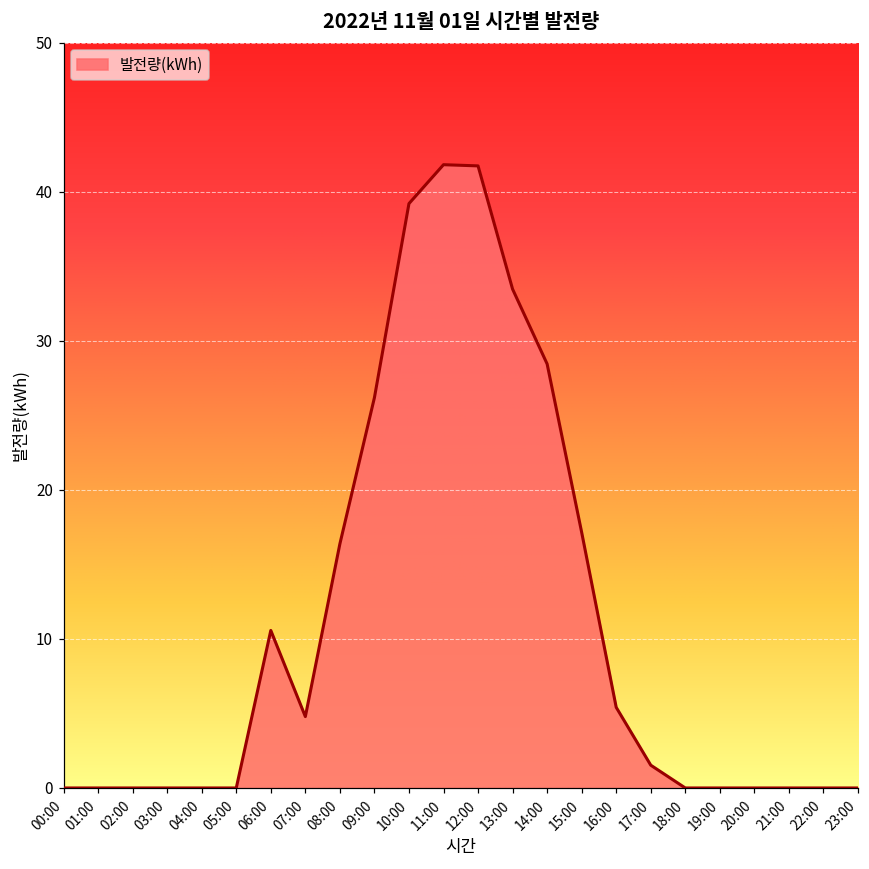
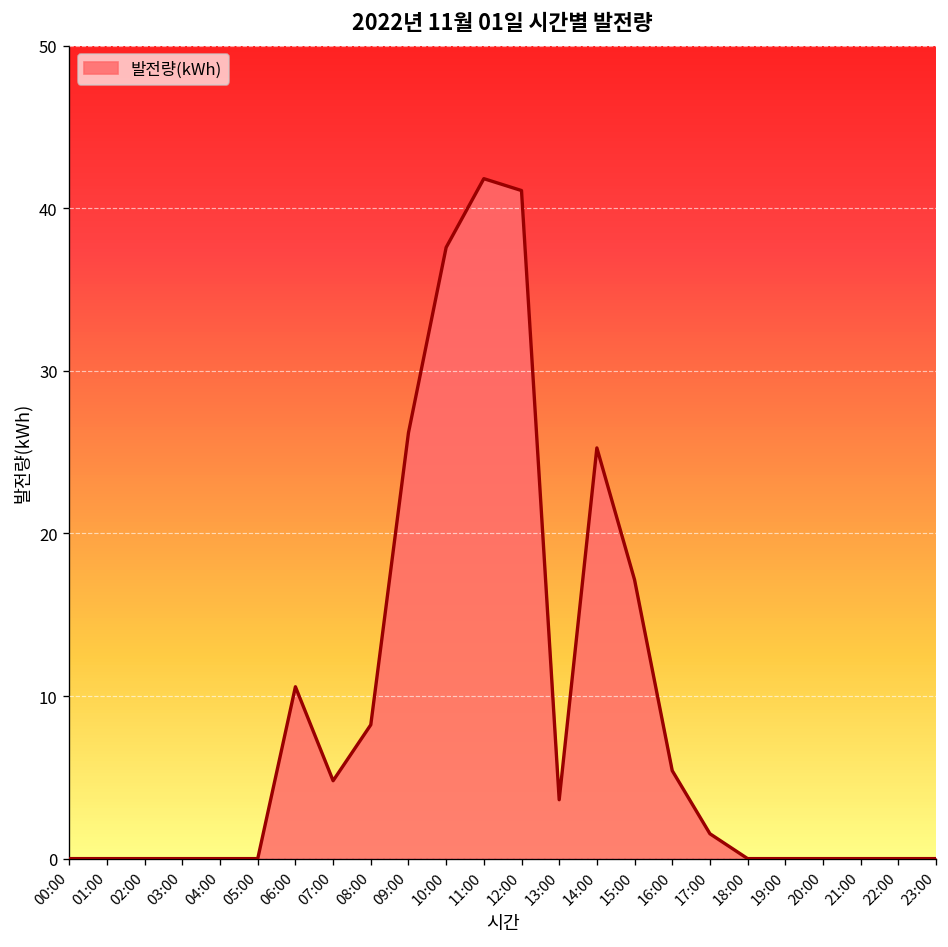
  {
    "00:00": 0.0,
    "01:00": 0.0,
    "02:00": 0.0,
    "03:00": 0.0,
    "04:00": 0.0,
    "05:00": 0.0,
    "06:00": 10.6,
    "07:00": 4.8,
-   "08:00": 16.4,
+   "08:00": 8.2,
    "09:00": 26.2,
-   "10:00": 39.2,
+   "10:00": 37.6,
    "11:00": 41.8,
-   "12:00": 41.7,
-   "13:00": 33.5,
-   "14:00": 28.5,
+   "12:00": 41.1,
+   "13:00": 3.6,
+   "14:00": 25.3,
    "15:00": 17.2,
    "16:00": 5.4,
    "17:00": 1.5,
    "18:00": 0.0,
    "19:00": 0.0,
    "20:00": 0.0,
    "21:00": 0.0,
    "22:00": 0.0,
    "23:00": 0.0
  }
